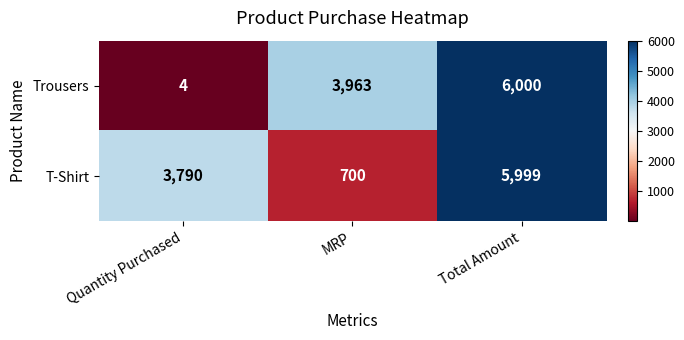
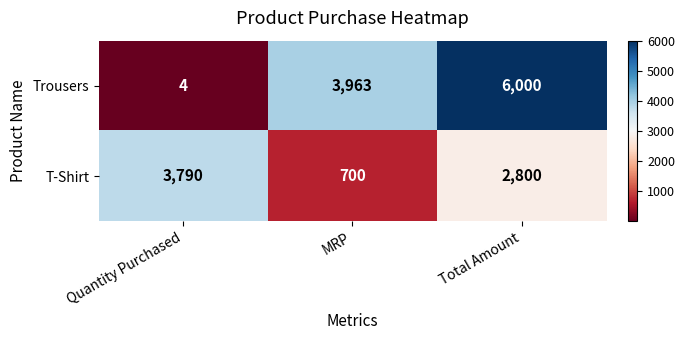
  {
    "Trousers": {
      "Quantity Purchased": "4",
      "MRP": "3,963",
      "Total Amount": "6,000"
    },
    "T-Shirt": {
      "Quantity Purchased": "3,790",
      "MRP": "700",
-     "Total Amount": "5,999"
+     "Total Amount": "2,800"
    }
  }
